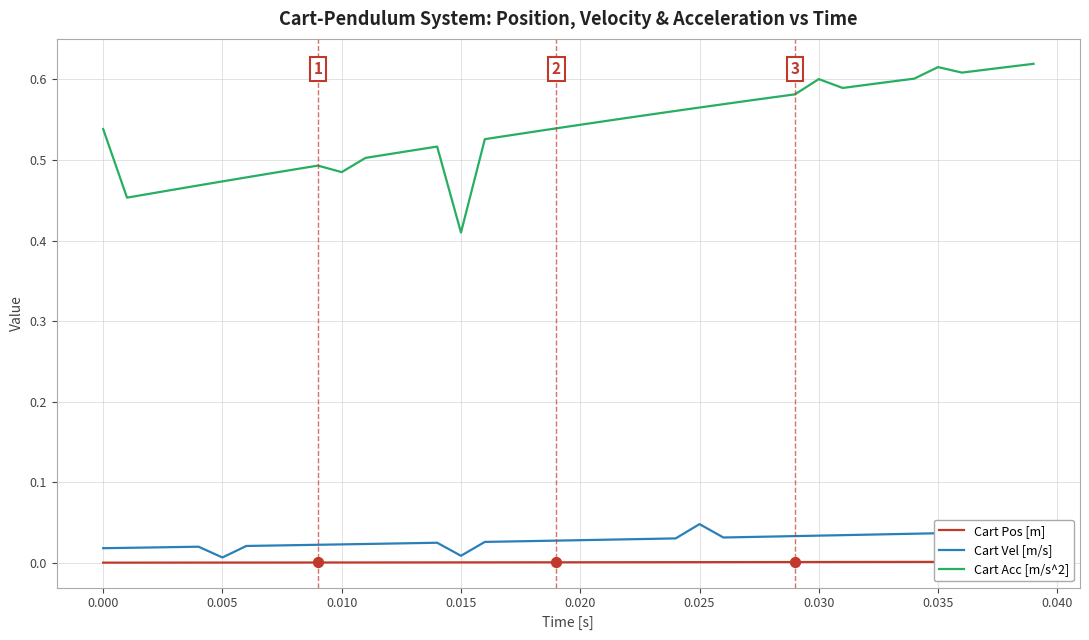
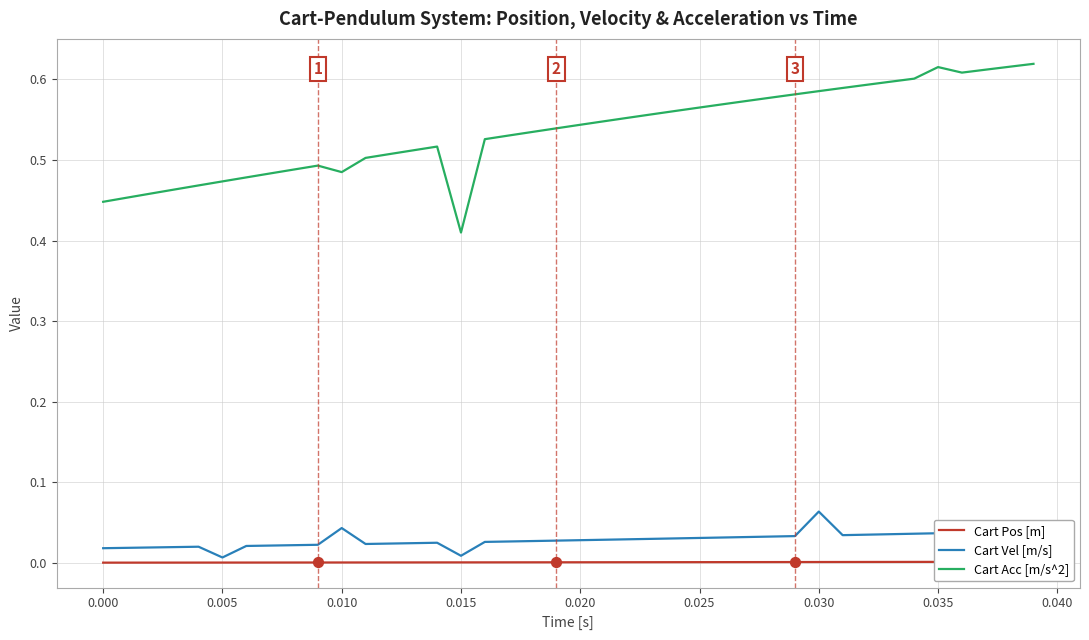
  {
    "Cart Vel [m/s]": {
      "0.000": 0.02,
      "0.005": 0.01,
-     "0.010": 0.02,
+     "0.010": 0.04,
      "0.015": 0.01,
      "0.020": 0.03,
-     "0.025": 0.05,
-     "0.030": 0.03
+     "0.025": 0.03,
+     "0.030": 0.06
    },
    "Cart Acc [m/s^2]": {
-     "0.000": 0.54,
+     "0.000": 0.45,
      "0.005": 0.47,
      "0.010": 0.48,
      "0.015": 0.41,
      "0.020": 0.54,
      "0.025": 0.56,
-     "0.030": 0.60,
+     "0.030": 0.59,
      "0.035": 0.62
    }
  }
